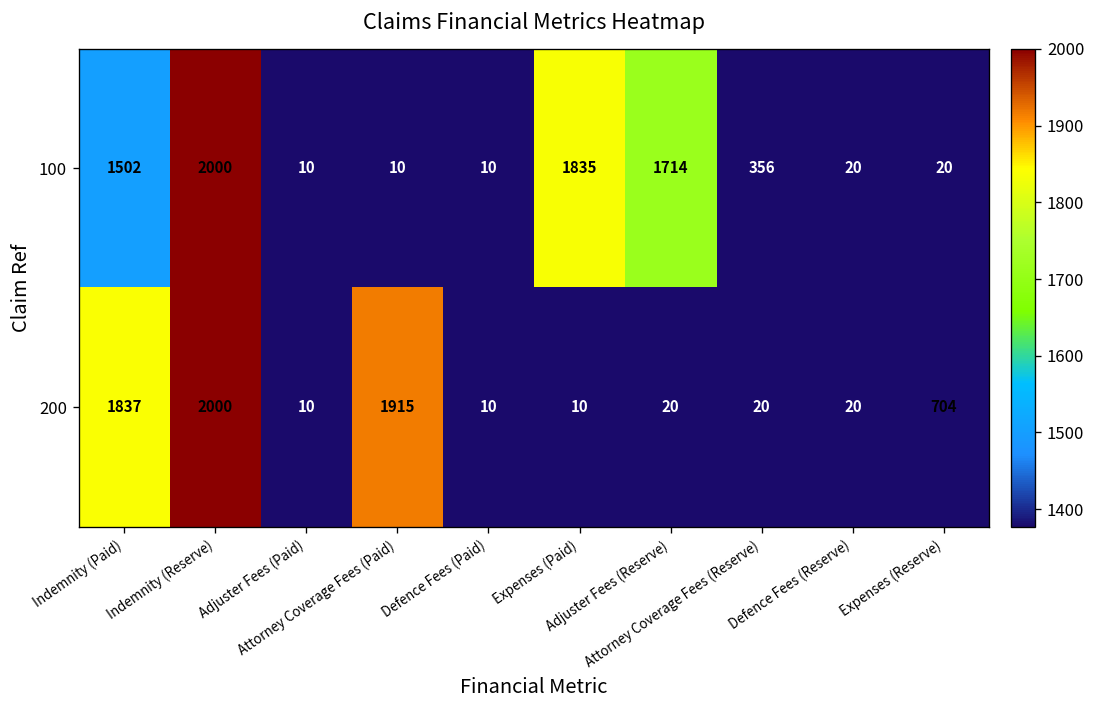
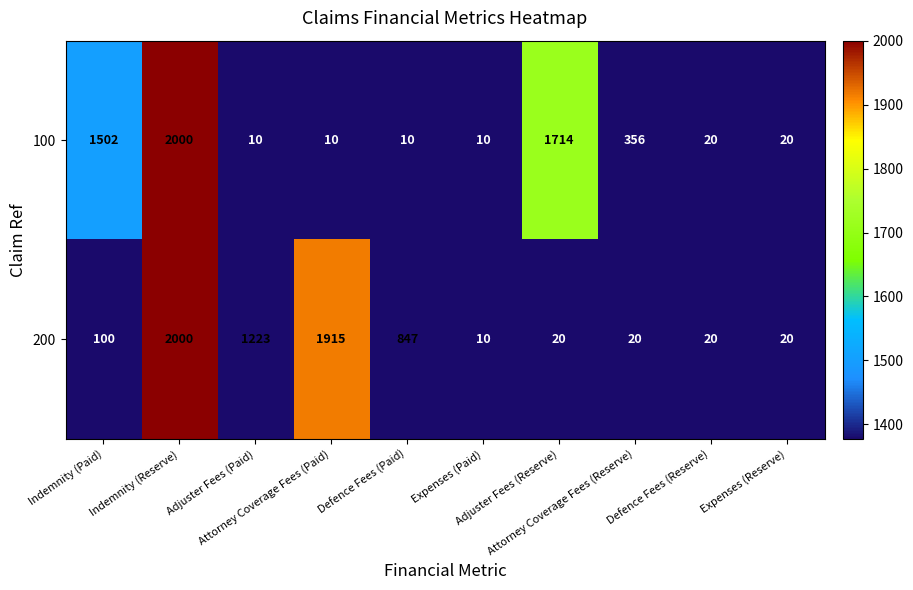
  {
    "100": {
      "Indemnity (Paid)": 1502,
      "Indemnity (Reserve)": 2000,
      "Adjuster Fees (Paid)": 10,
      "Attorney Coverage Fees (Paid)": 10,
      "Defence Fees (Paid)": 10,
-     "Expenses (Paid)": 1835,
+     "Expenses (Paid)": 10,
      "Adjuster Fees (Reserve)": 1714,
      "Attorney Coverage Fees (Reserve)": 356,
      "Defence Fees (Reserve)": 20,
      "Expenses (Reserve)": 20
    },
    "200": {
-     "Indemnity (Paid)": 1837,
+     "Indemnity (Paid)": 100,
      "Indemnity (Reserve)": 2000,
-     "Adjuster Fees (Paid)": 10,
+     "Adjuster Fees (Paid)": 1223,
      "Attorney Coverage Fees (Paid)": 1915,
-     "Defence Fees (Paid)": 10,
+     "Defence Fees (Paid)": 847,
      "Expenses (Paid)": 10,
      "Adjuster Fees (Reserve)": 20,
      "Attorney Coverage Fees (Reserve)": 20,
      "Defence Fees (Reserve)": 20,
-     "Expenses (Reserve)": 704
+     "Expenses (Reserve)": 20
    }
  }
